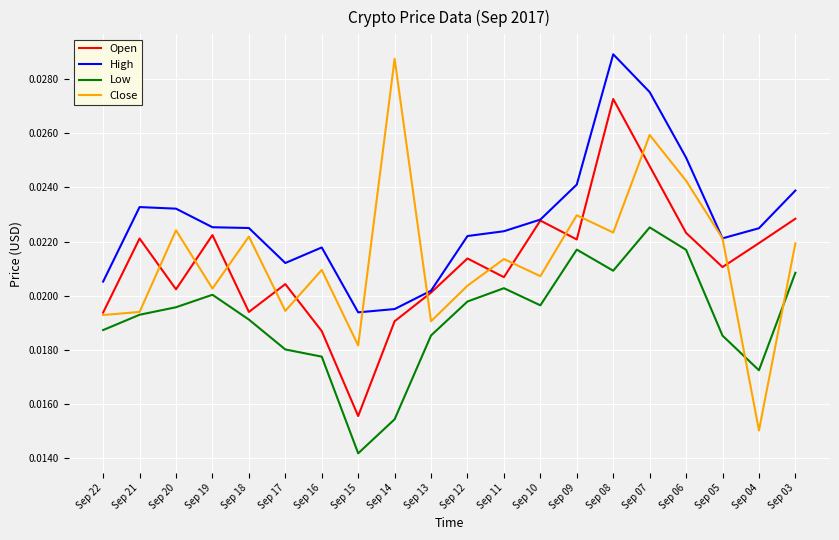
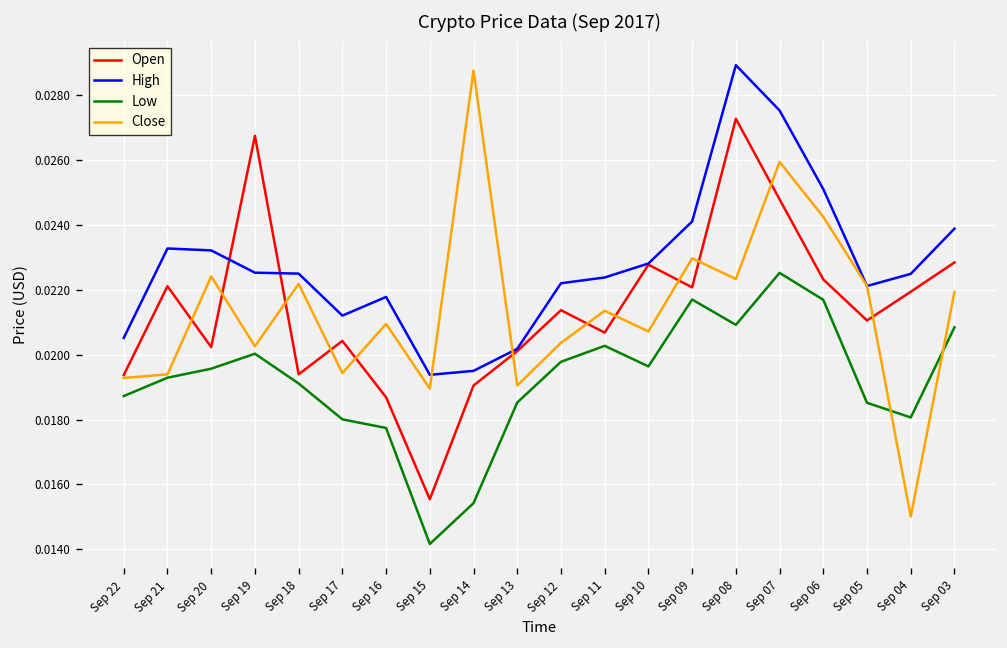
  {
    "Open": {
      "Sep 21": 0.0221,
      "Sep 20": 0.0202,
-     "Sep 19": 0.0222,
+     "Sep 19": 0.0268,
      "Sep 18": 0.0194,
      "Sep 17": 0.0204,
      "Sep 16": 0.0187,
      "Sep 15": 0.0155,
      "Sep 14": 0.0190,
      "Sep 12": 0.0214,
      "Sep 11": 0.0207,
      "Sep 09": 0.0221,
      "Sep 08": 0.0273,
      "Sep 07": 0.0248,
      "Sep 06": 0.0223,
      "Sep 05": 0.0211,
      "Sep 04": 0.0219,
      "Sep 03": 0.0228
    },
    "High": {
      "Sep 22": 0.0205,
      "Sep 21": 0.0233,
      "Sep 20": 0.0232,
      "Sep 19": 0.0225,
      "Sep 18": 0.0225,
      "Sep 17": 0.0212,
      "Sep 16": 0.0218,
      "Sep 15": 0.0194,
      "Sep 14": 0.0195,
      "Sep 12": 0.0222,
      "Sep 11": 0.0224,
      "Sep 09": 0.0241,
      "Sep 08": 0.0289,
      "Sep 07": 0.0275,
      "Sep 06": 0.0251,
      "Sep 04": 0.0225,
      "Sep 03": 0.0239
    },
    "Low": {
      "Sep 22": 0.0187,
      "Sep 21": 0.0193,
      "Sep 20": 0.0196,
      "Sep 19": 0.0200,
      "Sep 18": 0.0191,
      "Sep 17": 0.0180,
      "Sep 16": 0.0177,
      "Sep 15": 0.0142,
      "Sep 14": 0.0154,
      "Sep 13": 0.0185,
      "Sep 12": 0.0198,
      "Sep 11": 0.0203,
      "Sep 10": 0.0196,
      "Sep 09": 0.0217,
      "Sep 08": 0.0209,
      "Sep 07": 0.0225,
      "Sep 06": 0.0217,
      "Sep 05": 0.0185,
-     "Sep 04": 0.0172,
+     "Sep 04": 0.0181,
      "Sep 03": 0.0208
    },
    "Close": {
      "Sep 21": 0.0194,
      "Sep 20": 0.0224,
      "Sep 19": 0.0203,
      "Sep 18": 0.0222,
      "Sep 17": 0.0194,
      "Sep 16": 0.0209,
-     "Sep 15": 0.0182,
+     "Sep 15": 0.0190,
      "Sep 14": 0.0288,
      "Sep 13": 0.0191,
      "Sep 12": 0.0204,
      "Sep 11": 0.0214,
      "Sep 10": 0.0207,
      "Sep 09": 0.0230,
      "Sep 08": 0.0223,
      "Sep 07": 0.0259,
      "Sep 06": 0.0242,
      "Sep 04": 0.0150,
      "Sep 03": 0.0219
    }
  }
